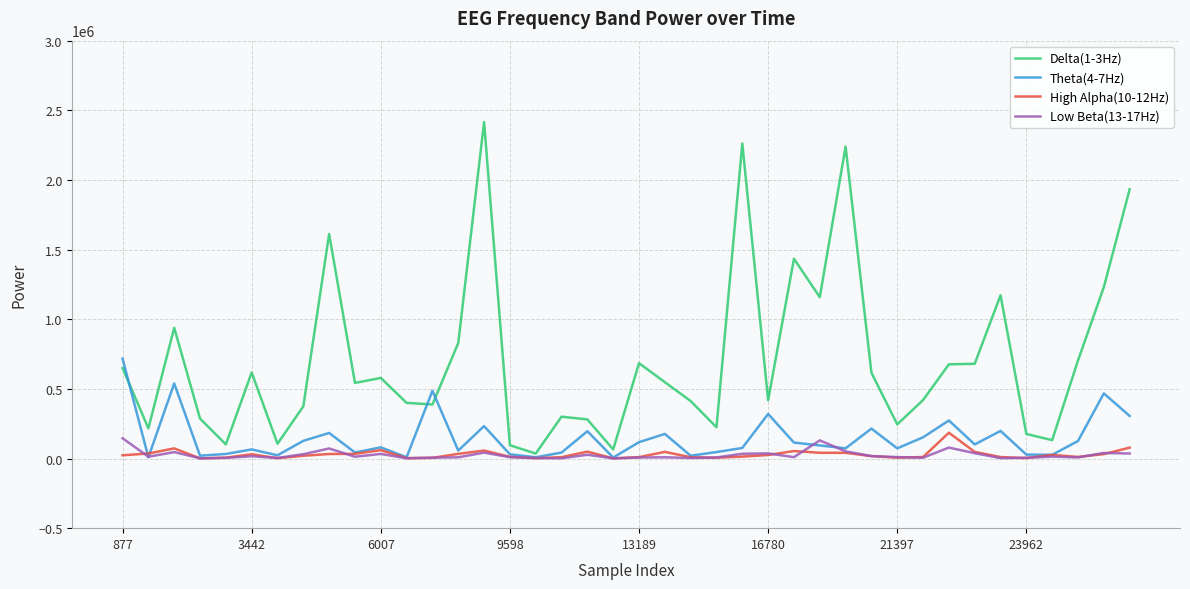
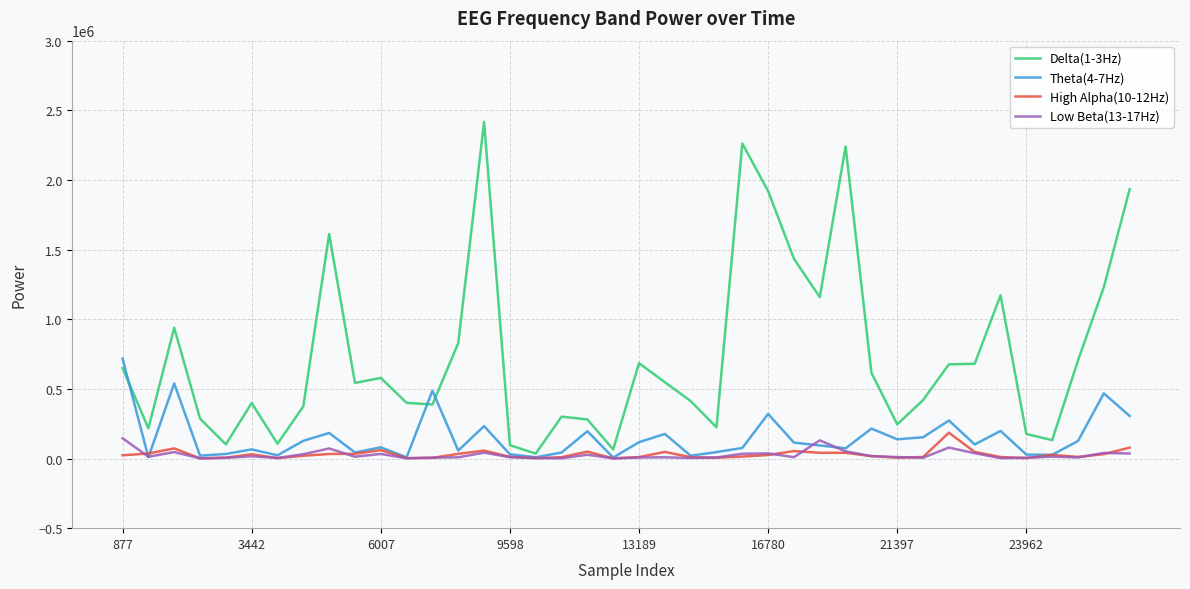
  {
    "Delta(1-3Hz)": {
      "877": 650000,
-     "3442": 620000,
+     "3442": 400000,
      "6007": 580000,
      "9598": 100000,
      "13189": 680000,
-     "16780": 420000,
+     "16780": 1920000,
      "21397": 250000,
      "23962": 180000
    },
    "Theta(4-7Hz)": {
      "877": 720000,
      "3442": 70000,
      "6007": 80000,
      "13189": 120000,
      "16780": 320000,
-     "21397": 70000,
+     "21397": 140000,
      "23962": 30000
    },
    "High Alpha(10-12Hz)": {
      "877": 20000,
      "6007": 60000
    },
    "Low Beta(13-17Hz)": {
      "877": 150000,
      "6007": 30000
    }
  }
